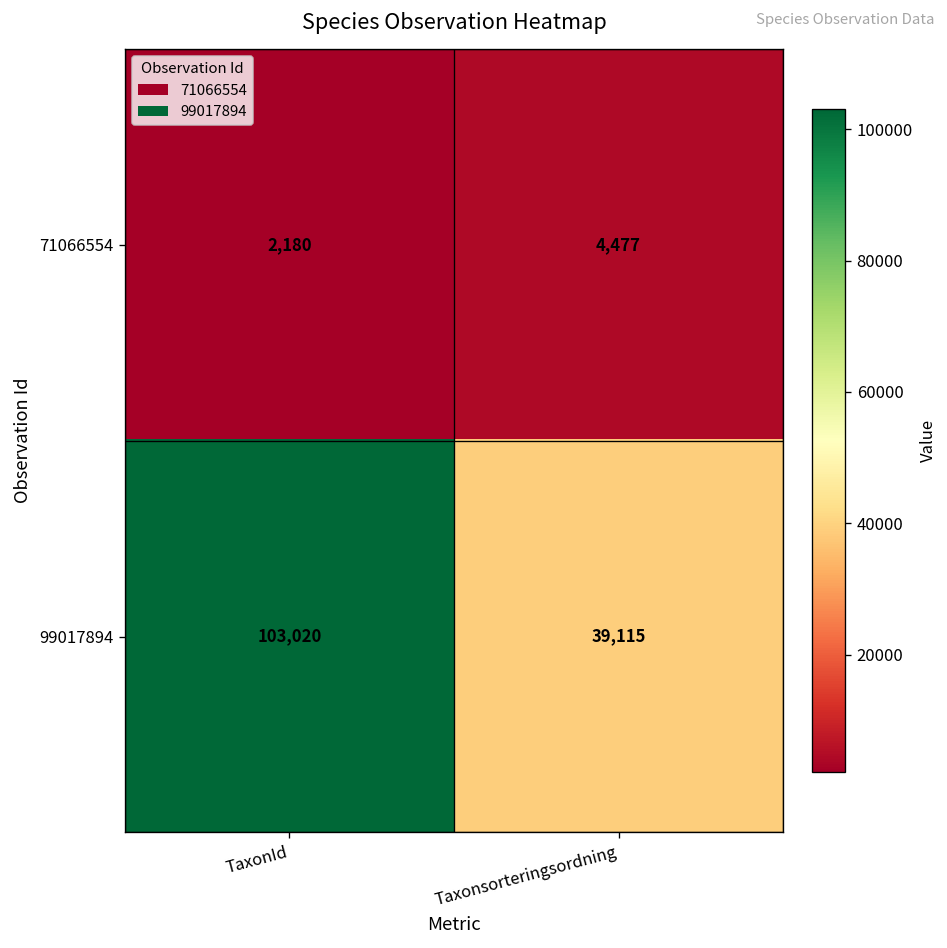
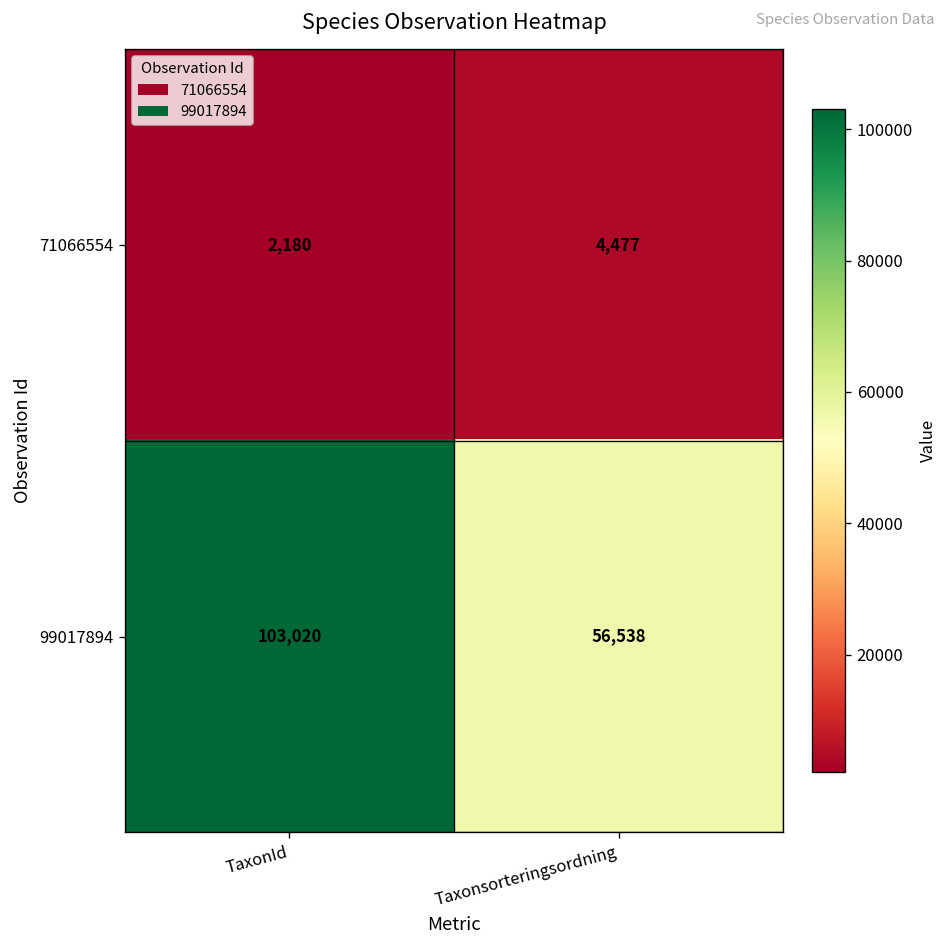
  {
    "71066554": {
      "TaxonId": "2,180",
      "Taxonsorteringsordning": "4,477"
    },
    "99017894": {
      "TaxonId": "103,020",
-     "Taxonsorteringsordning": "39,115"
+     "Taxonsorteringsordning": "56,538"
    }
  }
